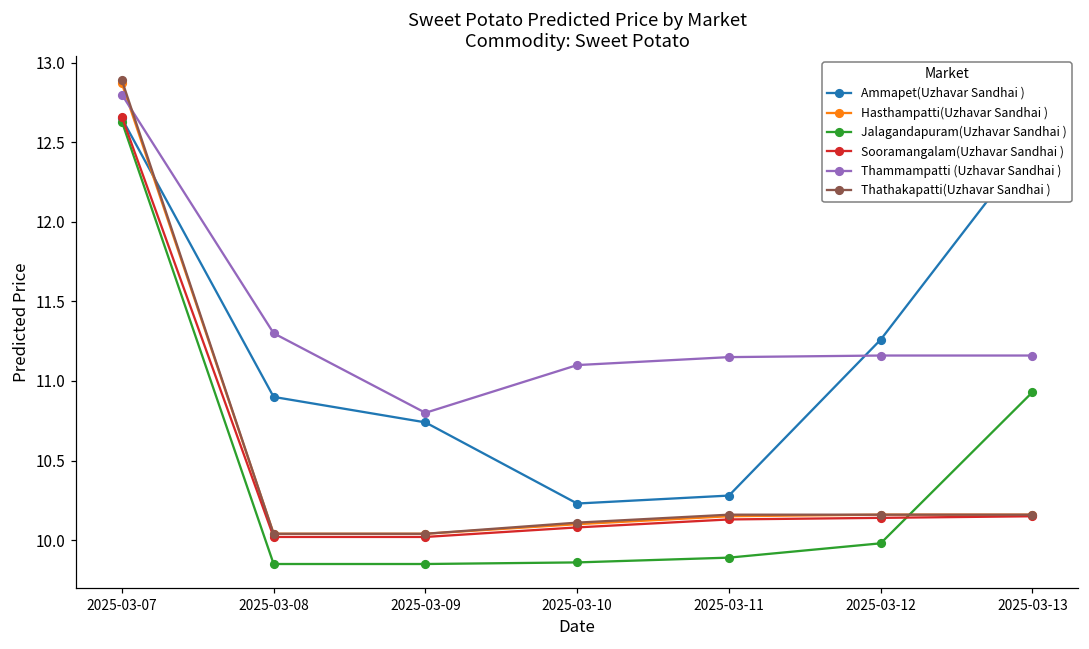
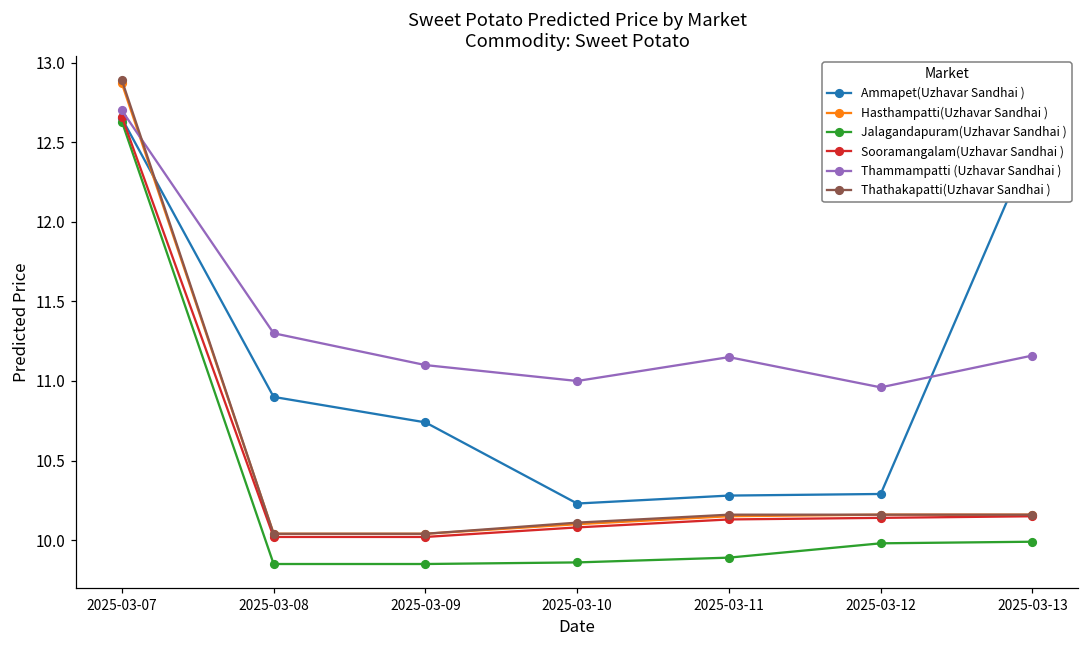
  {
    "Ammapet(Uzhavar Sandhai )": {
      "2025-03-08": 10.90,
      "2025-03-09": 10.74,
      "2025-03-10": 10.23,
      "2025-03-11": 10.28,
-     "2025-03-12": 11.26
+     "2025-03-12": 10.29
    },
    "Hasthampatti(Uzhavar Sandhai )": {
      "2025-03-07": 12.87
    },
    "Jalagandapuram(Uzhavar Sandhai )": {
      "2025-03-07": 12.63,
      "2025-03-08": 9.85,
      "2025-03-09": 9.85,
      "2025-03-10": 9.86,
      "2025-03-11": 9.89,
      "2025-03-12": 9.98,
-     "2025-03-13": 10.93
+     "2025-03-13": 9.99
    },
    "Sooramangalam(Uzhavar Sandhai )": {
      "2025-03-08": 10.02,
      "2025-03-09": 10.02,
      "2025-03-10": 10.08,
      "2025-03-11": 10.13,
      "2025-03-12": 10.14
    },
    "Thammampatti (Uzhavar Sandhai )": {
-     "2025-03-07": 12.8,
+     "2025-03-07": 12.7,
      "2025-03-08": 11.30,
-     "2025-03-09": 10.8,
-     "2025-03-10": 11.1,
+     "2025-03-09": 11.1,
+     "2025-03-10": 11.0,
      "2025-03-11": 11.15,
-     "2025-03-12": 11.16,
+     "2025-03-12": 10.96,
      "2025-03-13": 11.16
    },
    "Thathakapatti(Uzhavar Sandhai )": {
      "2025-03-07": 12.89
    }
  }
